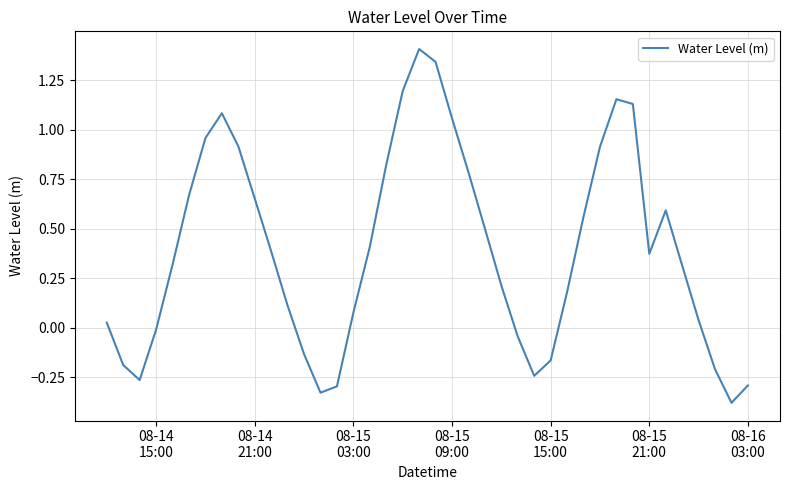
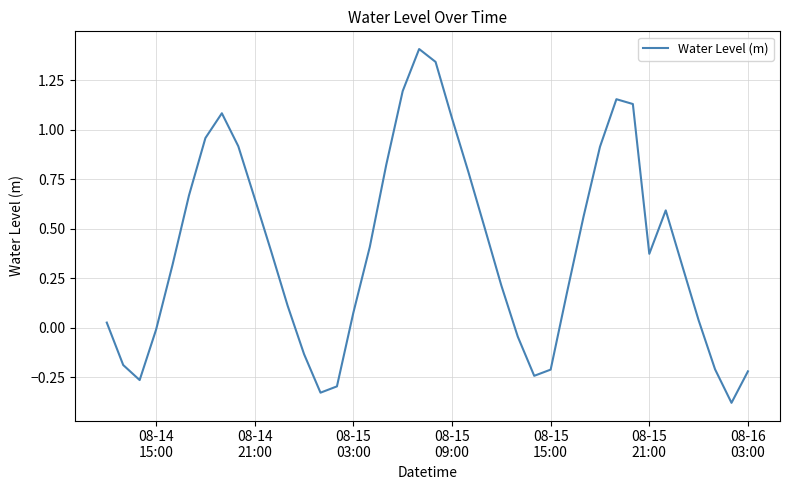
  {
    "08-14 15:00": -0.01,
    "08-14 21:00": 0.65,
    "08-15 03:00": 0.08,
    "08-15 09:00": 1.06,
-   "08-15 15:00": -0.16,
+   "08-15 15:00": -0.21,
    "08-15 21:00": 0.37,
-   "08-16 03:00": -0.29
+   "08-16 03:00": -0.22
  }
